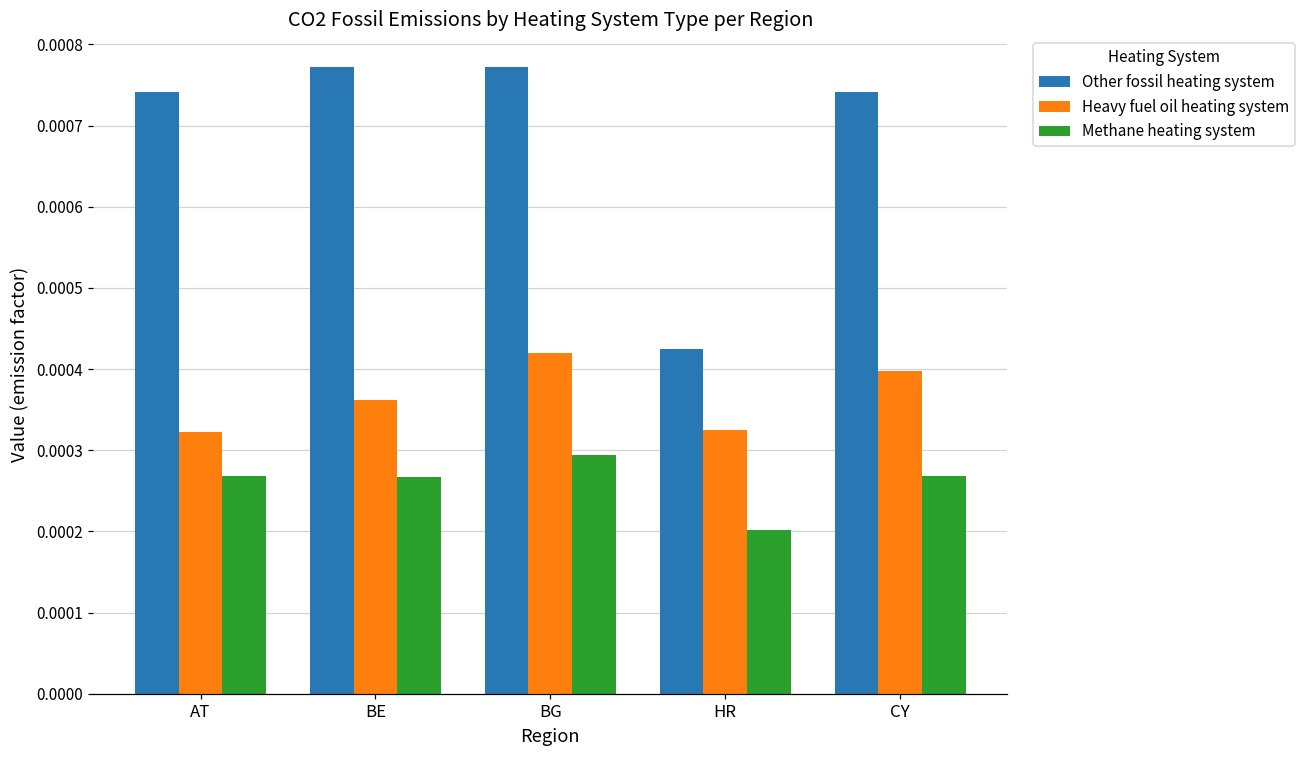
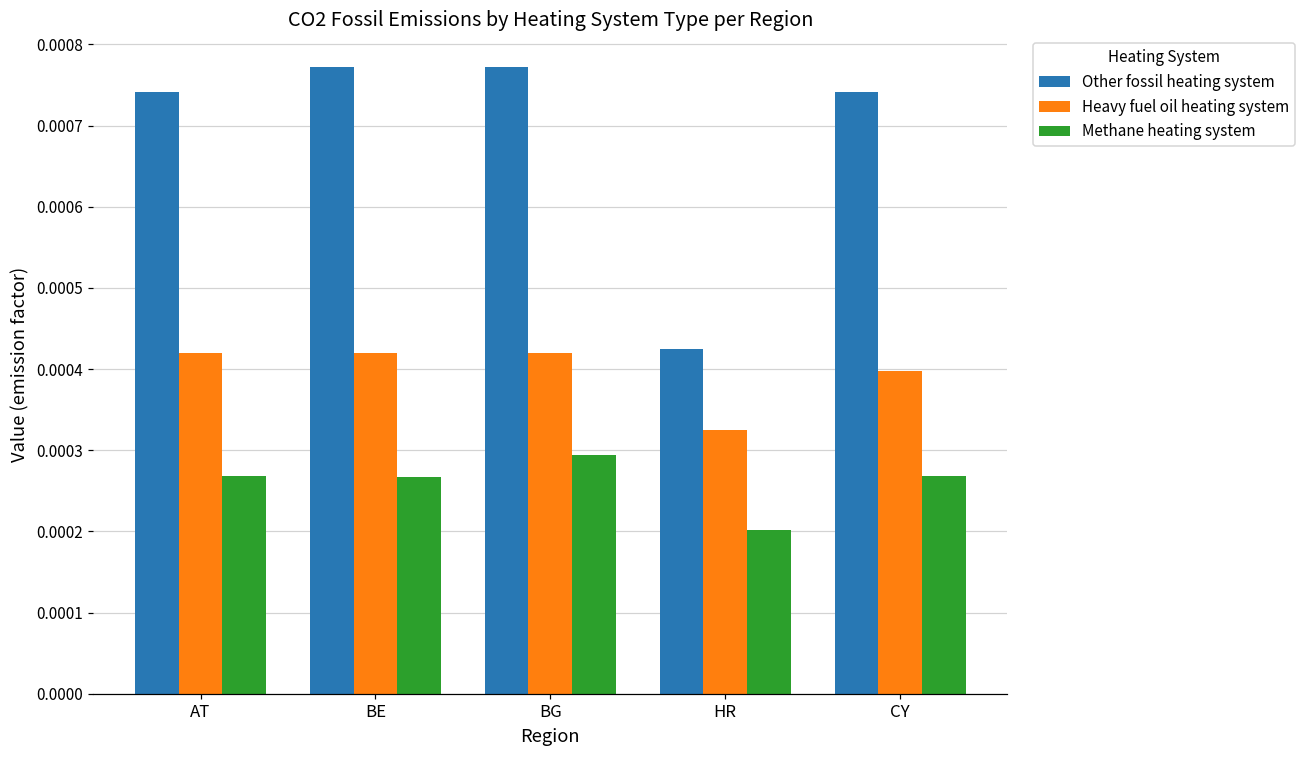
  {
    "Other fossil heating system": {
      "AT": 0.00074,
      "BE": 0.00077,
      "BG": 0.00077,
      "HR": 0.00042,
      "CY": 0.00074
    },
    "Heavy fuel oil heating system": {
-     "AT": 0.00032,
-     "BE": 0.00036,
+     "AT": 0.00042,
+     "BE": 0.00042,
      "BG": 0.00042,
      "HR": 0.00033,
      "CY": 0.00040
    },
    "Methane heating system": {
      "AT": 0.00027,
      "BE": 0.00027,
      "BG": 0.00029,
      "HR": 0.00020,
      "CY": 0.00027
    }
  }
